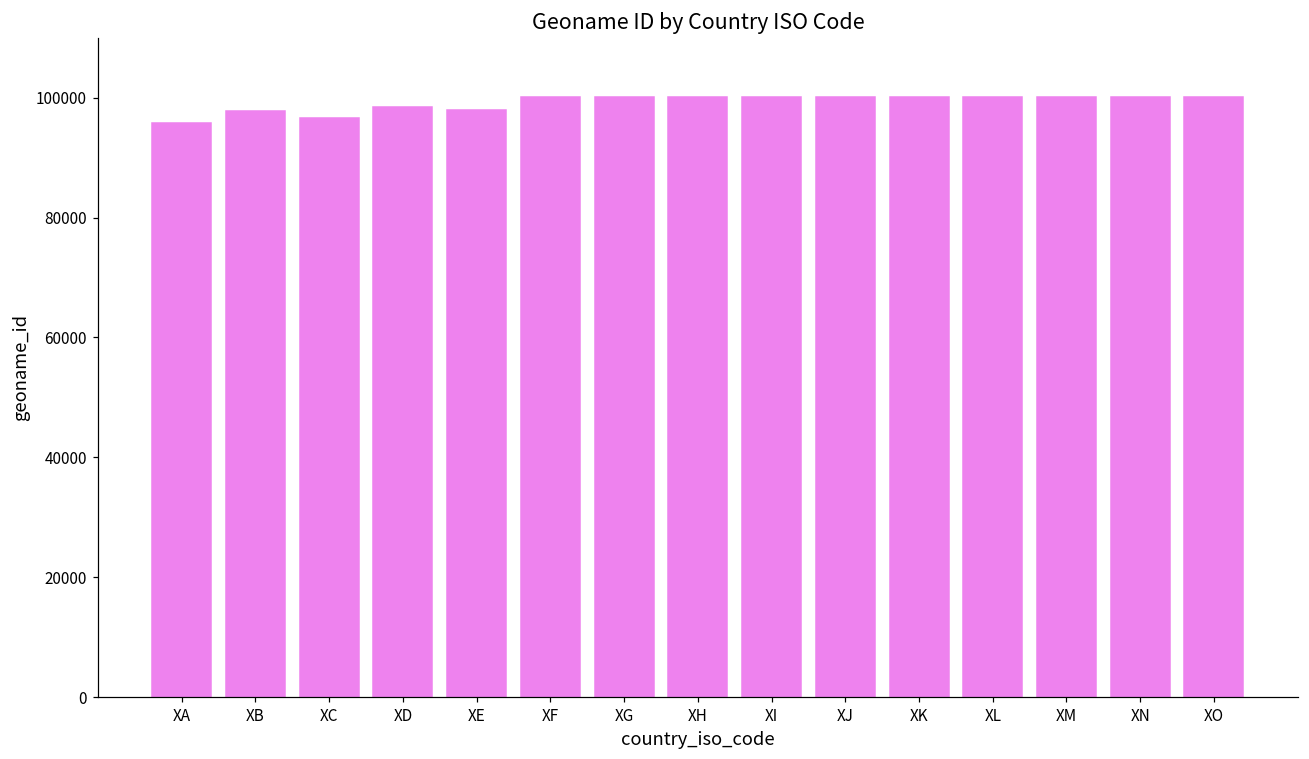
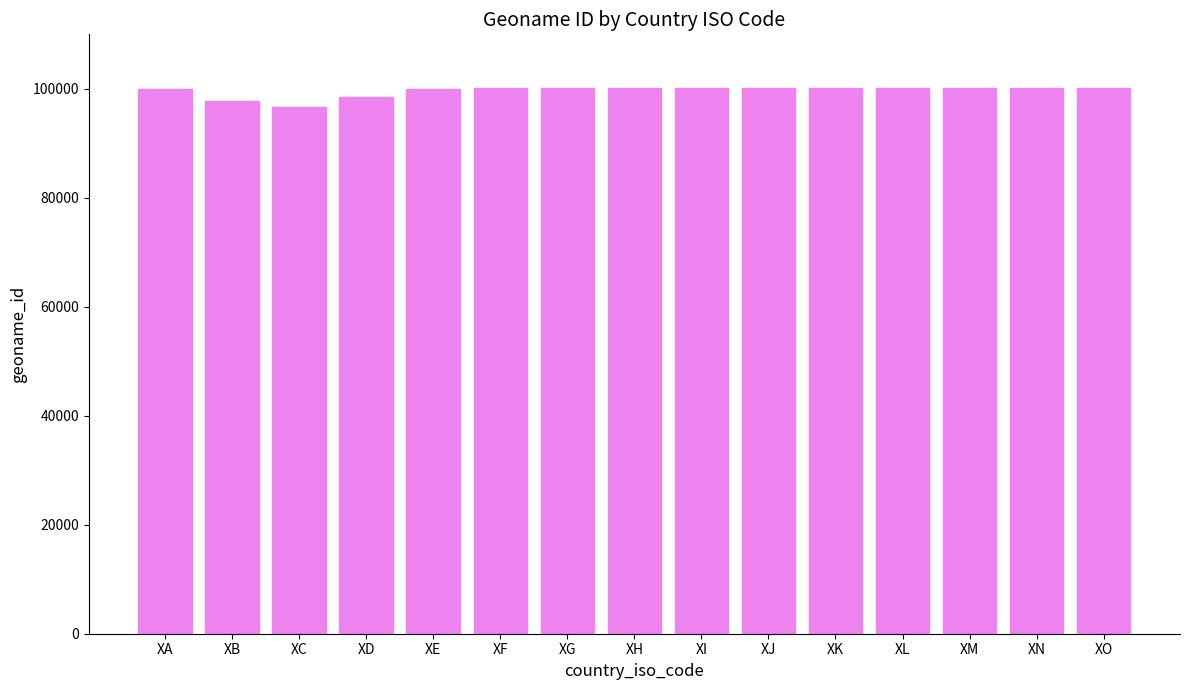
  {
-   "XA": 96000,
+   "XA": 100000,
    "XB": 98000,
    "XC": 97000,
    "XD": 99000,
-   "XE": 98000,
+   "XE": 100000,
    "XF": 100000,
    "XG": 100000,
    "XH": 100000,
    "XI": 100000,
    "XJ": 100000,
    "XK": 100000,
    "XL": 100000,
    "XM": 100000,
    "XN": 100000,
    "XO": 100000
  }
